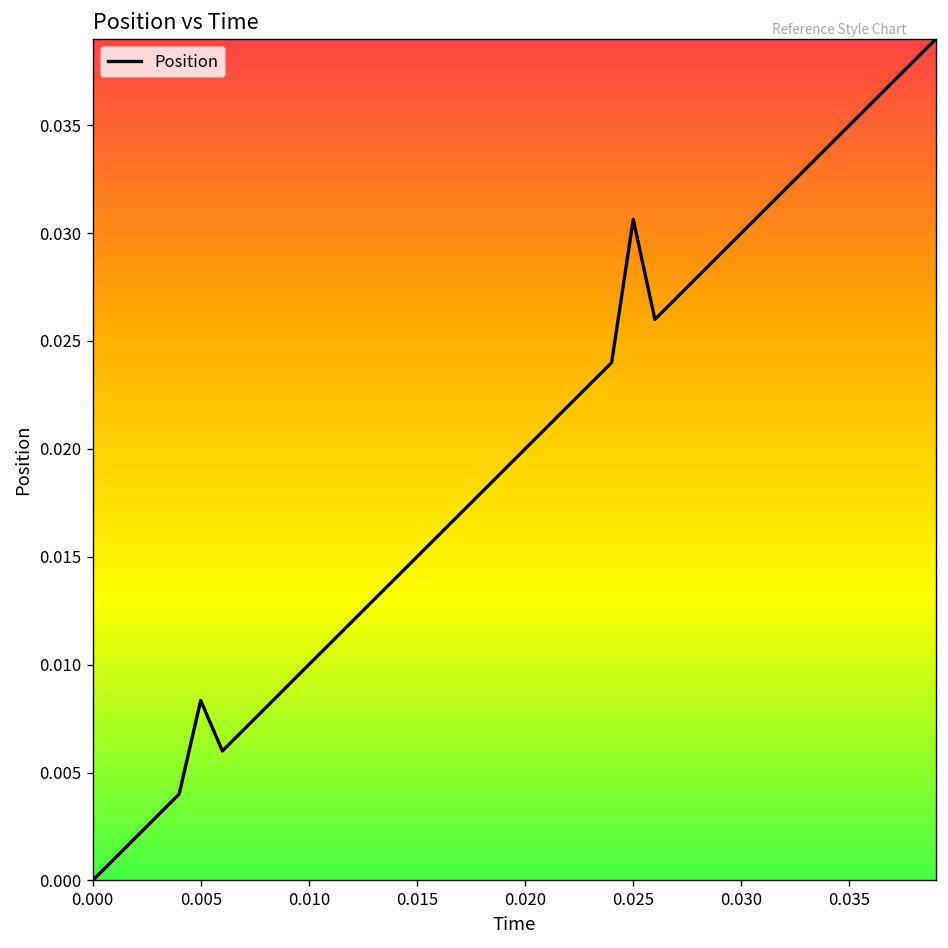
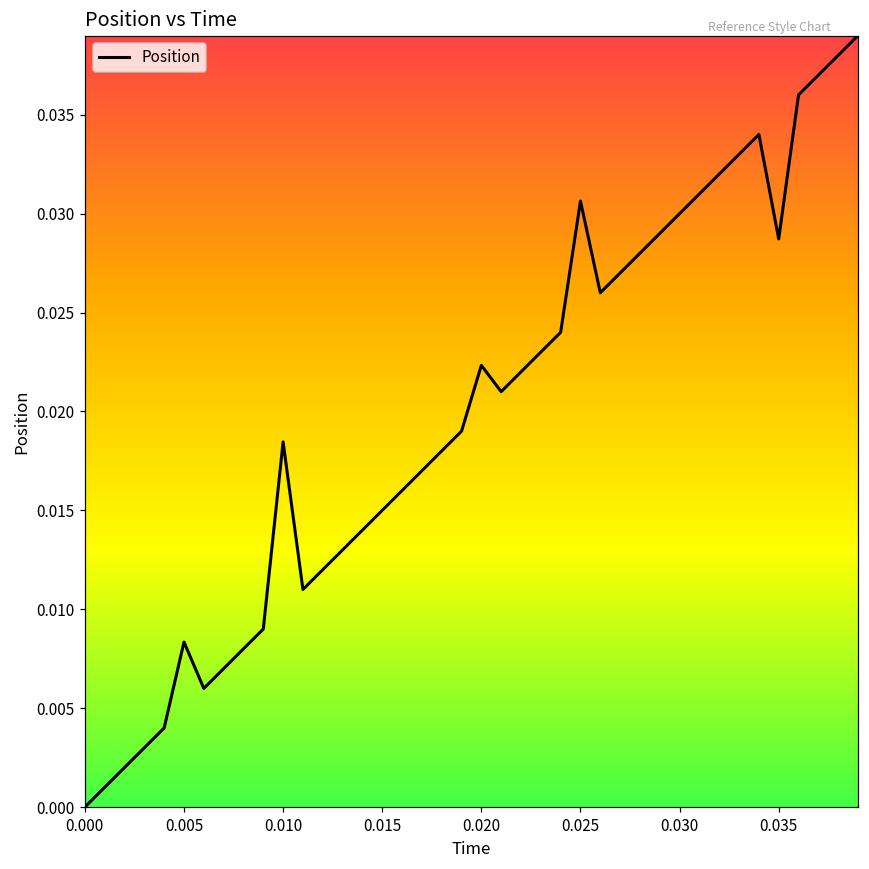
  {
    "0.000": 0.0000,
    "0.005": 0.0083,
-   "0.010": 0.0100,
+   "0.010": 0.0185,
    "0.015": 0.0150,
-   "0.020": 0.0200,
+   "0.020": 0.0223,
    "0.025": 0.0306,
    "0.030": 0.0300,
-   "0.035": 0.0350
+   "0.035": 0.0287
  }
